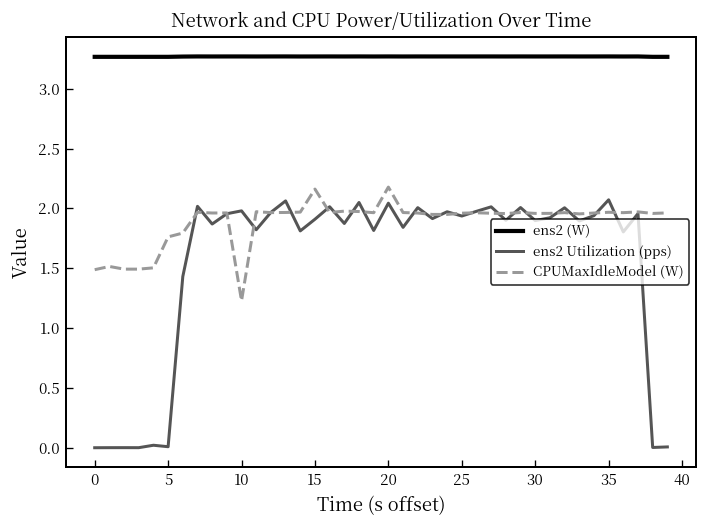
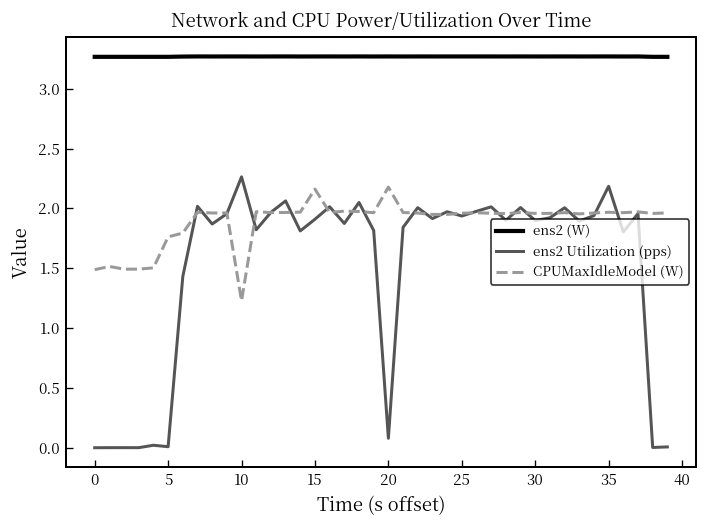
  {
    "ens2 (W)": {
      "0": 3.3,
      "5": 3.3,
      "10": 3.3,
      "15": 3.3,
      "20": 3.3,
      "25": 3.3,
      "30": 3.3,
      "35": 3.3
    },
    "ens2 Utilization (pps)": {
      "0": 0.0,
      "5": 0.0,
-     "10": 2.0,
+     "10": 2.3,
      "15": 1.9,
-     "20": 2.0,
-     "35": 2.1
+     "20": 0.1,
+     "35": 2.2
    },
    "CPUMaxIdleModel (W)": {
      "0": 1.5,
      "5": 1.8,
      "10": 1.2,
      "15": 2.2,
      "20": 2.2,
      "30": 2.0,
      "35": 2.0
    }
  }
